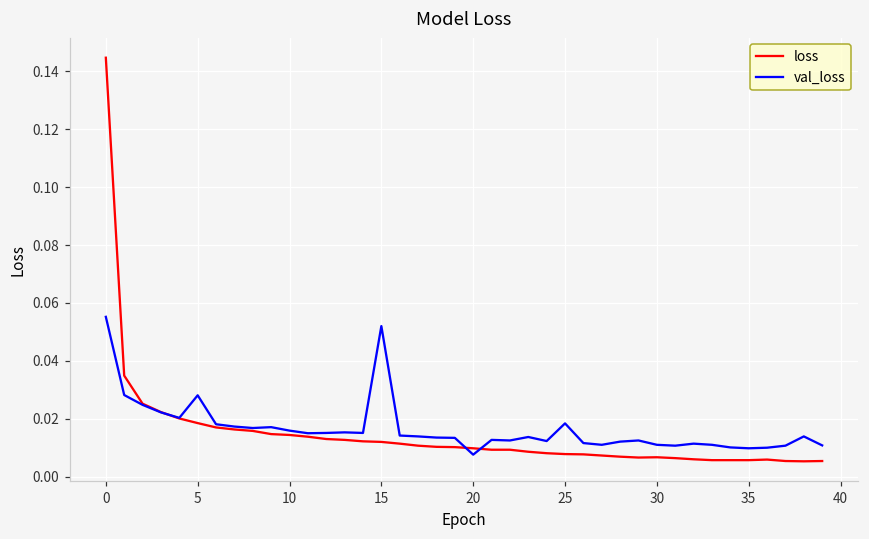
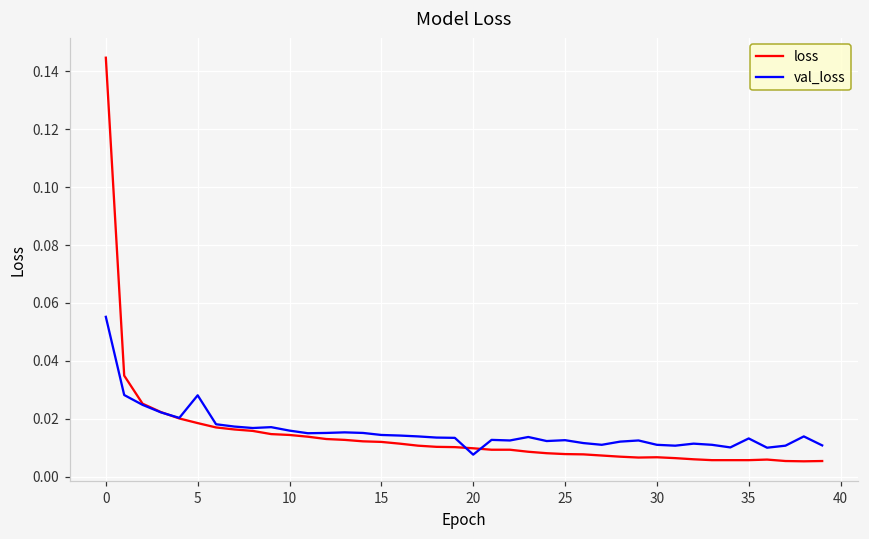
  {
    "loss": {
      "0": 0.145,
      "5": 0.019,
      "10": 0.014,
      "15": 0.012,
      "20": 0.010,
      "25": 0.008,
      "30": 0.007,
      "35": 0.006
    },
    "val_loss": {
      "0": 0.055,
      "5": 0.028,
      "10": 0.016,
-     "15": 0.052,
+     "15": 0.014,
      "20": 0.008,
-     "25": 0.018,
+     "25": 0.013,
      "30": 0.011,
-     "35": 0.010
+     "35": 0.013
    }
  }
